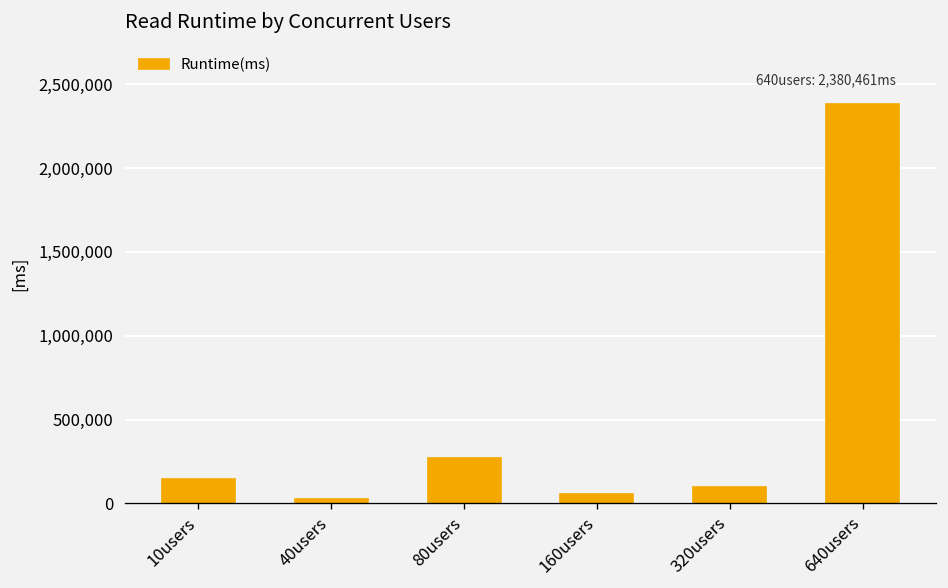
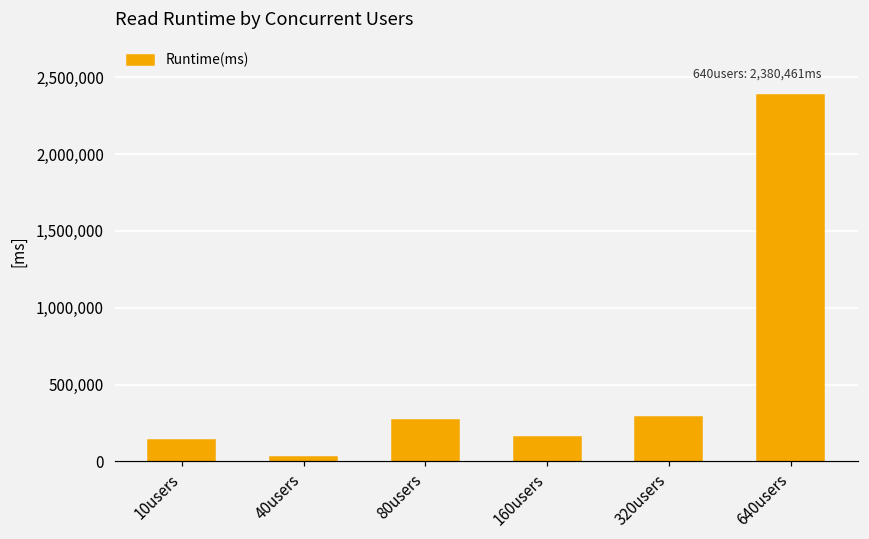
  {
    "10users": "140,000",
    "40users": "30,000",
    "80users": "270,000",
-   "160users": "50,000",
-   "320users": "100,000"
+   "160users": "160,000",
+   "320users": "290,000"
  }
